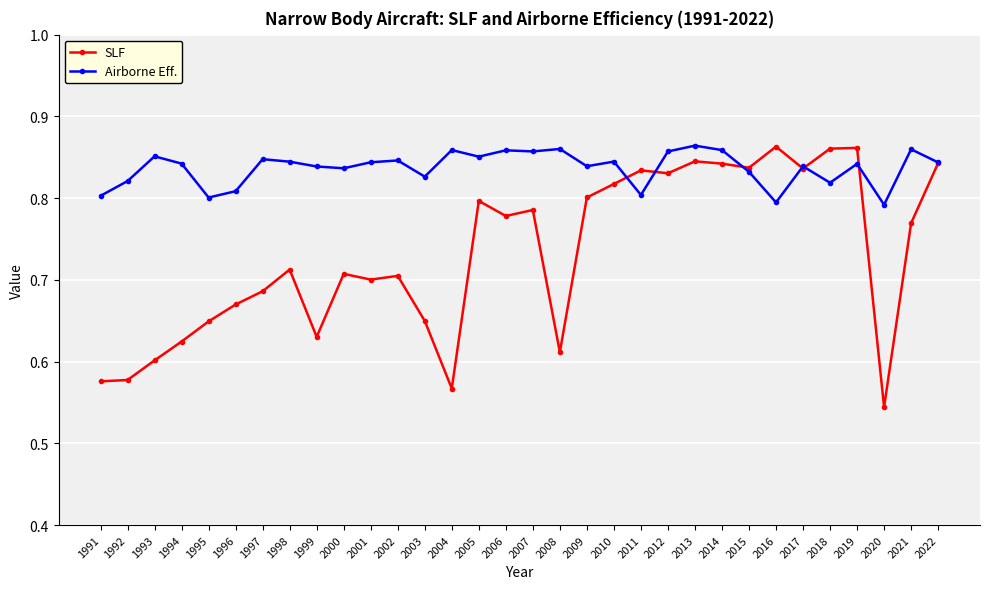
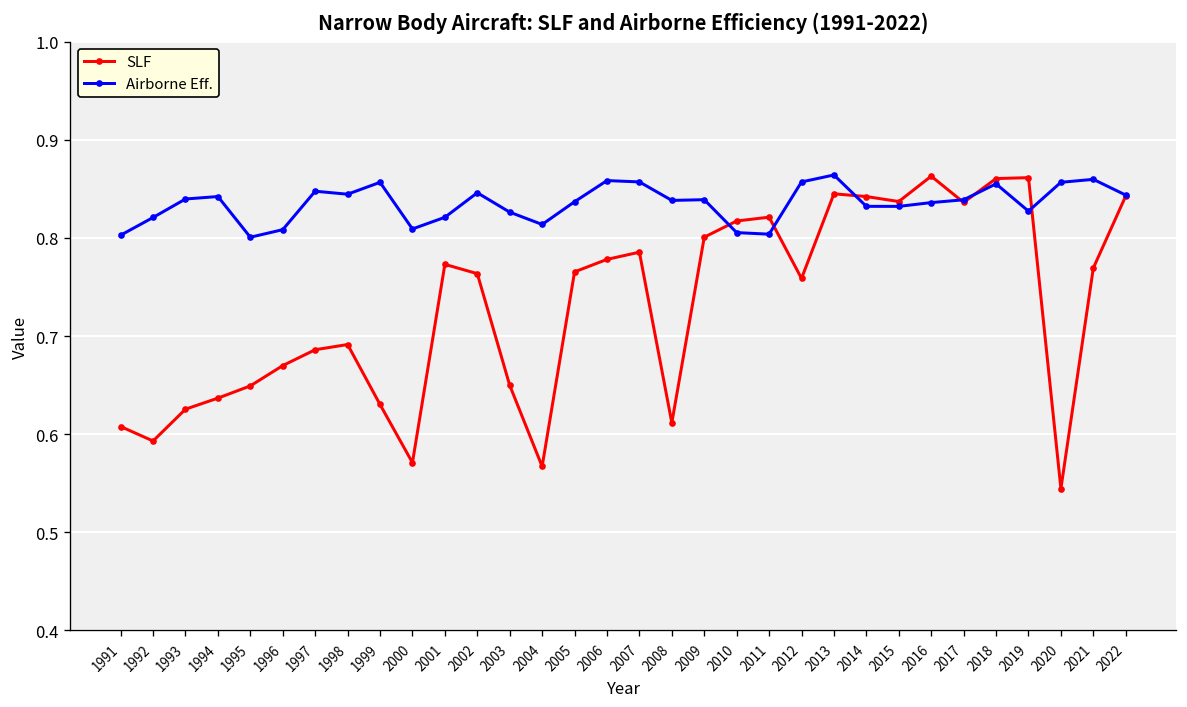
  {
    "SLF": {
-     "1991": 0.58,
-     "1992": 0.58,
-     "1993": 0.60,
-     "1994": 0.62,
+     "1991": 0.61,
+     "1992": 0.59,
+     "1993": 0.63,
+     "1994": 0.64,
      "1995": 0.65,
      "1996": 0.67,
      "1997": 0.69,
-     "1998": 0.71,
+     "1998": 0.69,
      "1999": 0.63,
-     "2000": 0.71,
-     "2001": 0.70,
-     "2002": 0.70,
+     "2000": 0.57,
+     "2001": 0.77,
+     "2002": 0.76,
      "2003": 0.65,
      "2004": 0.57,
-     "2005": 0.80,
+     "2005": 0.77,
      "2006": 0.78,
      "2007": 0.79,
      "2008": 0.61,
      "2009": 0.80,
      "2010": 0.82,
-     "2011": 0.83,
-     "2012": 0.83,
+     "2011": 0.82,
+     "2012": 0.76,
      "2013": 0.84,
      "2014": 0.84,
      "2015": 0.84,
      "2016": 0.86,
      "2018": 0.86,
      "2019": 0.86,
      "2020": 0.54,
      "2021": 0.77
    },
    "Airborne Eff.": {
      "1991": 0.80,
      "1992": 0.82,
-     "1993": 0.85,
+     "1993": 0.84,
      "1994": 0.84,
      "1995": 0.80,
      "1996": 0.81,
      "1997": 0.85,
      "1998": 0.84,
-     "1999": 0.84,
-     "2000": 0.84,
-     "2001": 0.84,
+     "1999": 0.86,
+     "2000": 0.81,
+     "2001": 0.82,
      "2002": 0.85,
      "2003": 0.83,
-     "2004": 0.86,
-     "2005": 0.85,
+     "2004": 0.81,
+     "2005": 0.84,
      "2006": 0.86,
      "2007": 0.86,
-     "2008": 0.86,
+     "2008": 0.84,
      "2009": 0.84,
-     "2010": 0.84,
+     "2010": 0.81,
      "2011": 0.80,
      "2012": 0.86,
      "2013": 0.86,
-     "2014": 0.86,
+     "2014": 0.83,
      "2015": 0.83,
-     "2016": 0.79,
-     "2018": 0.82,
-     "2019": 0.84,
-     "2020": 0.79,
+     "2016": 0.84,
+     "2018": 0.86,
+     "2019": 0.83,
+     "2020": 0.86,
      "2021": 0.86
    }
  }
